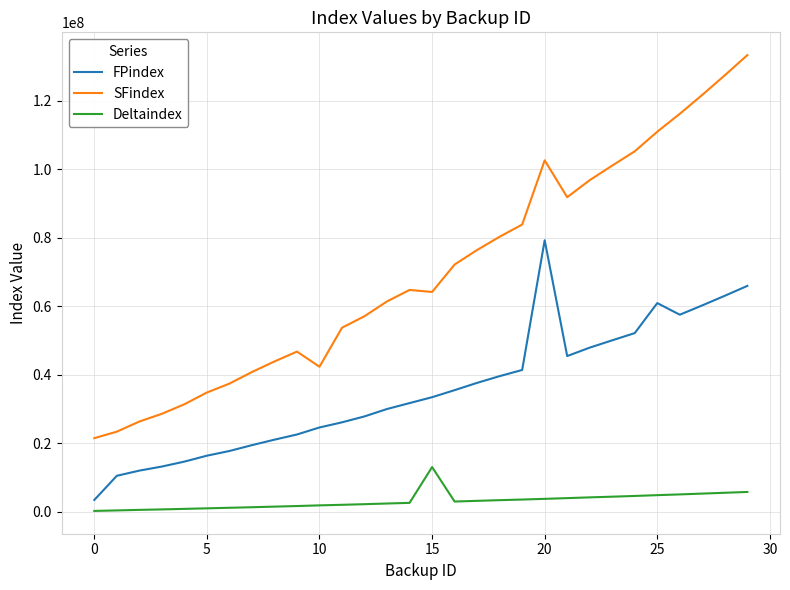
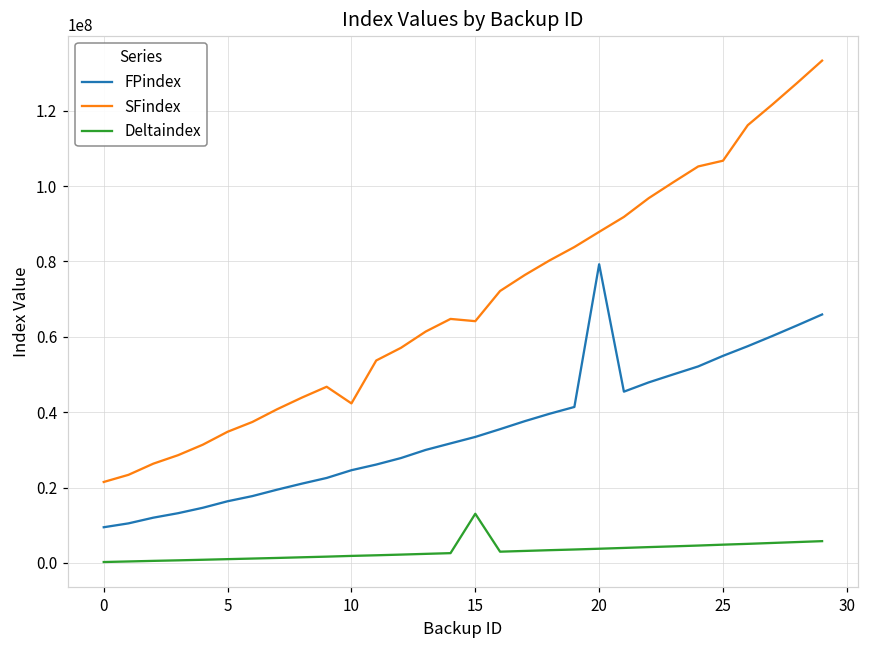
  {
    "FPindex": {
-     "0": 3000000,
+     "0": 9000000,
      "5": 16000000,
      "10": 25000000,
      "15": 33000000,
      "20": 79000000,
-     "25": 61000000
+     "25": 55000000
    },
    "SFindex": {
      "0": 21000000,
      "5": 35000000,
      "10": 42000000,
      "15": 64000000,
-     "20": 103000000,
-     "25": 111000000
+     "20": 88000000,
+     "25": 107000000
    },
    "Deltaindex": {
      "0": 0,
      "5": 1000000,
      "10": 2000000,
      "15": 13000000,
      "20": 4000000,
      "25": 5000000
    }
  }
